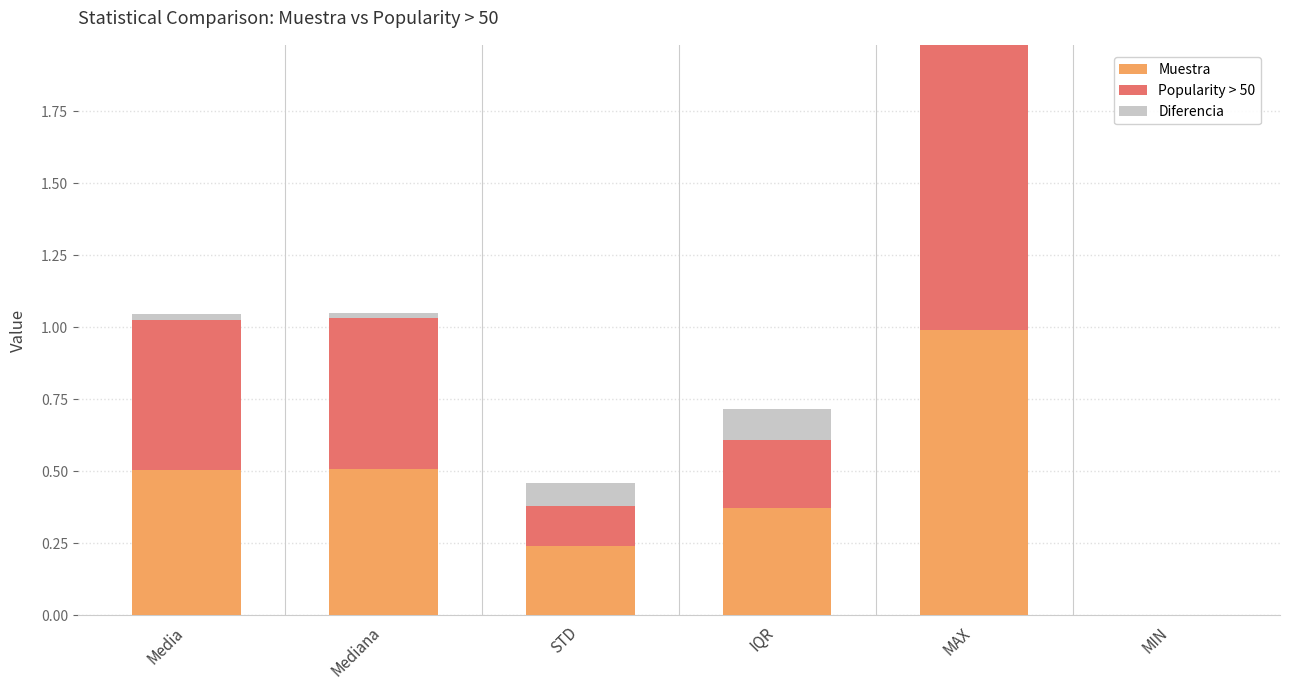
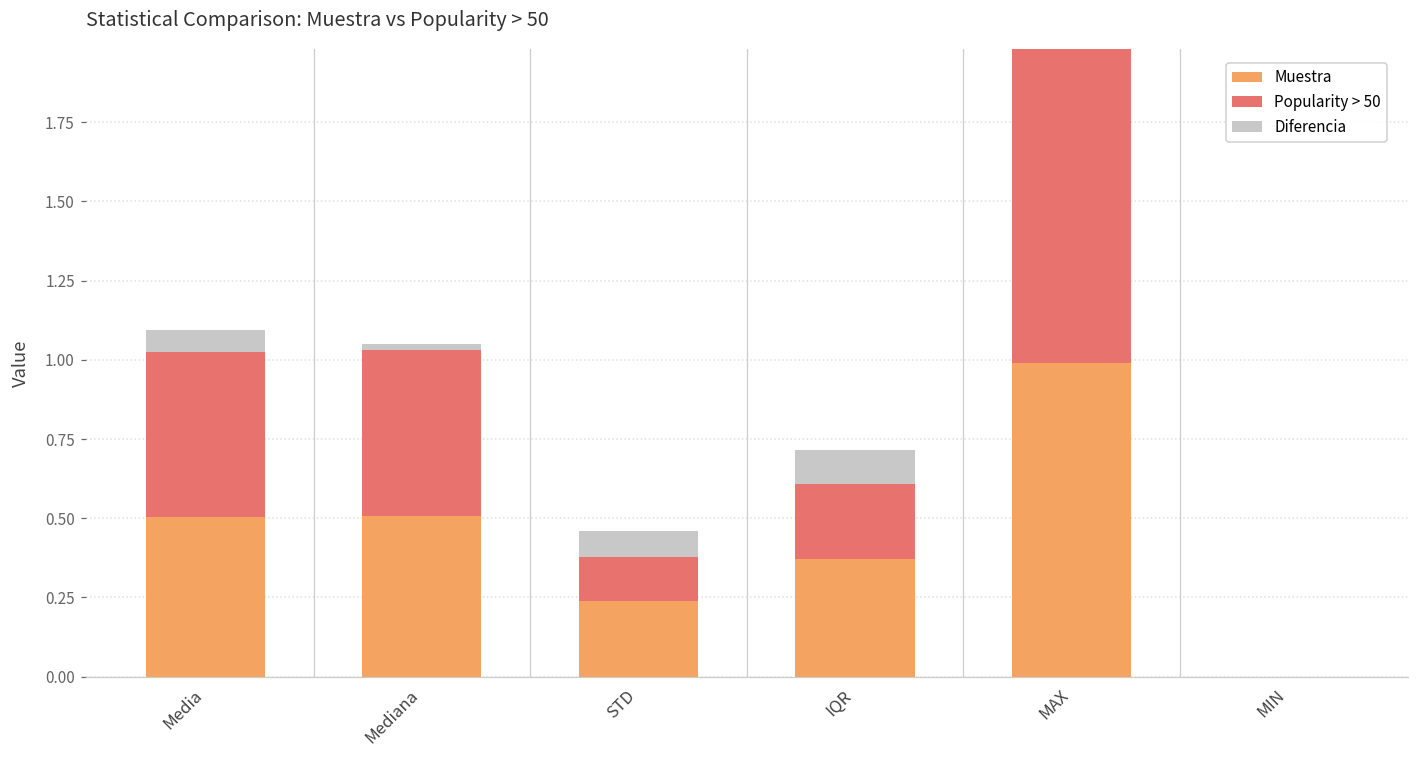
  {
    "Diferencia": {
-     "Media": 0.02,
+     "Media": 0.07,
      "Mediana": 0.02,
      "MAX": 0.00,
      "MIN": 0.00
    }
  }
